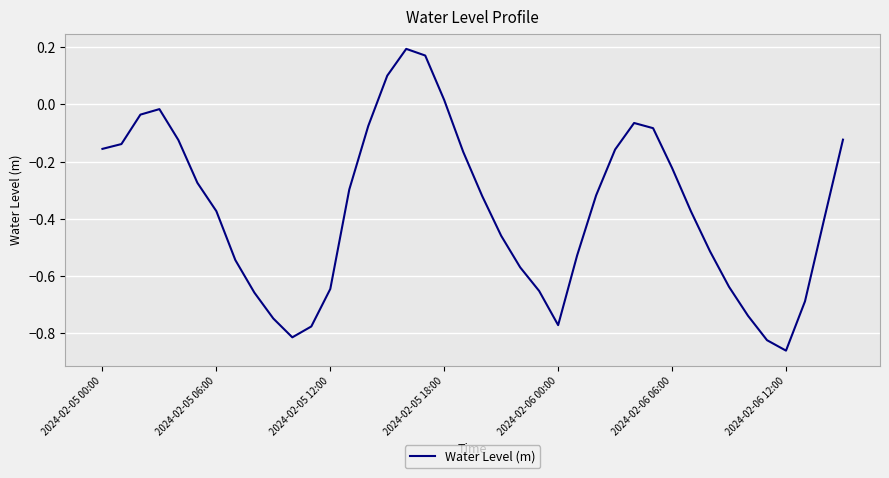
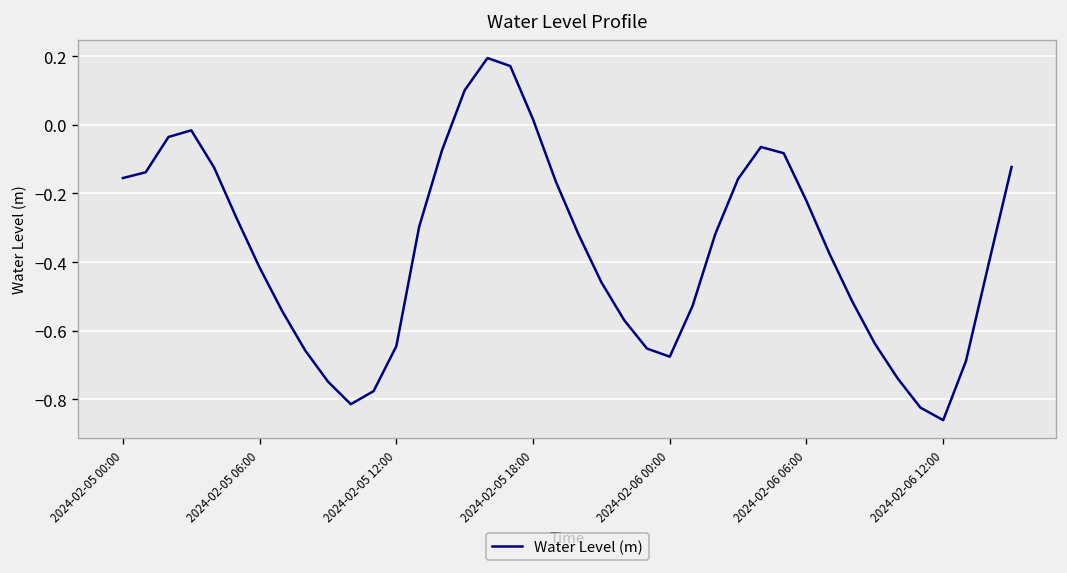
  {
    "2024-02-05 00:00": -0.16,
-   "2024-02-05 06:00": -0.37,
+   "2024-02-05 06:00": -0.42,
    "2024-02-05 12:00": -0.64,
    "2024-02-05 18:00": 0.02,
-   "2024-02-06 00:00": -0.77,
+   "2024-02-06 00:00": -0.68,
    "2024-02-06 06:00": -0.22,
    "2024-02-06 12:00": -0.86
  }
